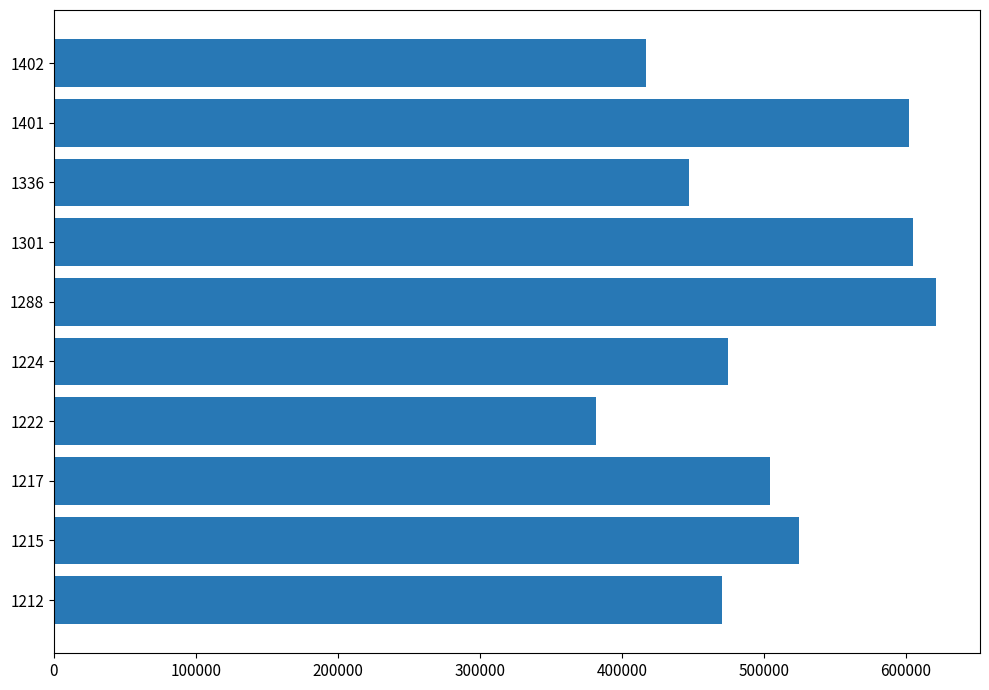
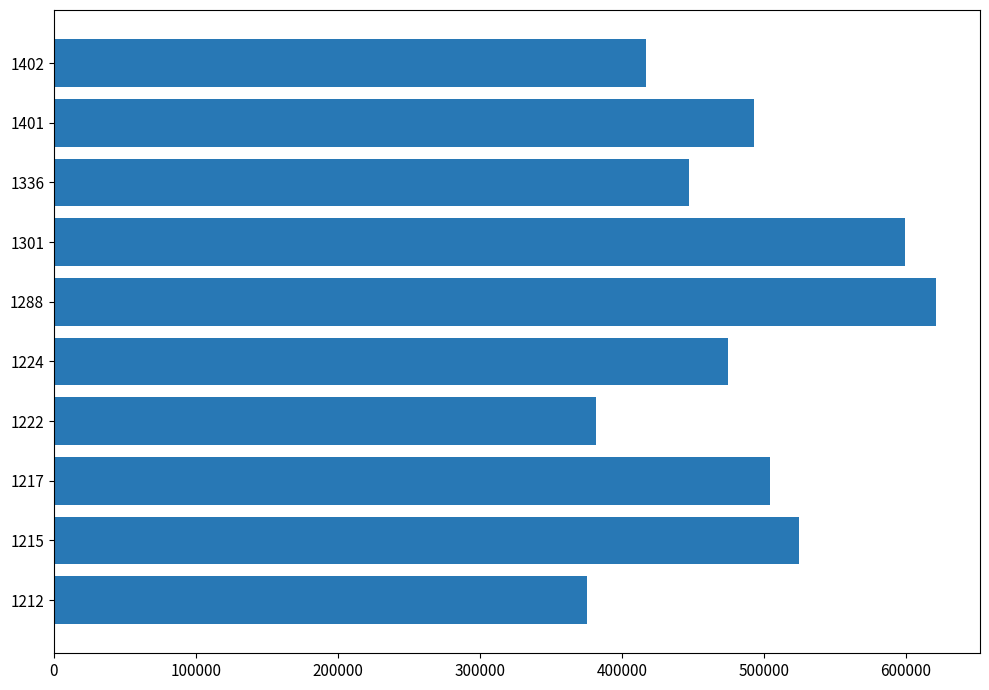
  {
    "1402": 417000,
-   "1401": 602000,
+   "1401": 493000,
    "1336": 447000,
-   "1301": 605000,
+   "1301": 600000,
    "1288": 621000,
    "1224": 475000,
    "1222": 382000,
    "1217": 504000,
    "1215": 525000,
-   "1212": 470000
+   "1212": 376000
  }
